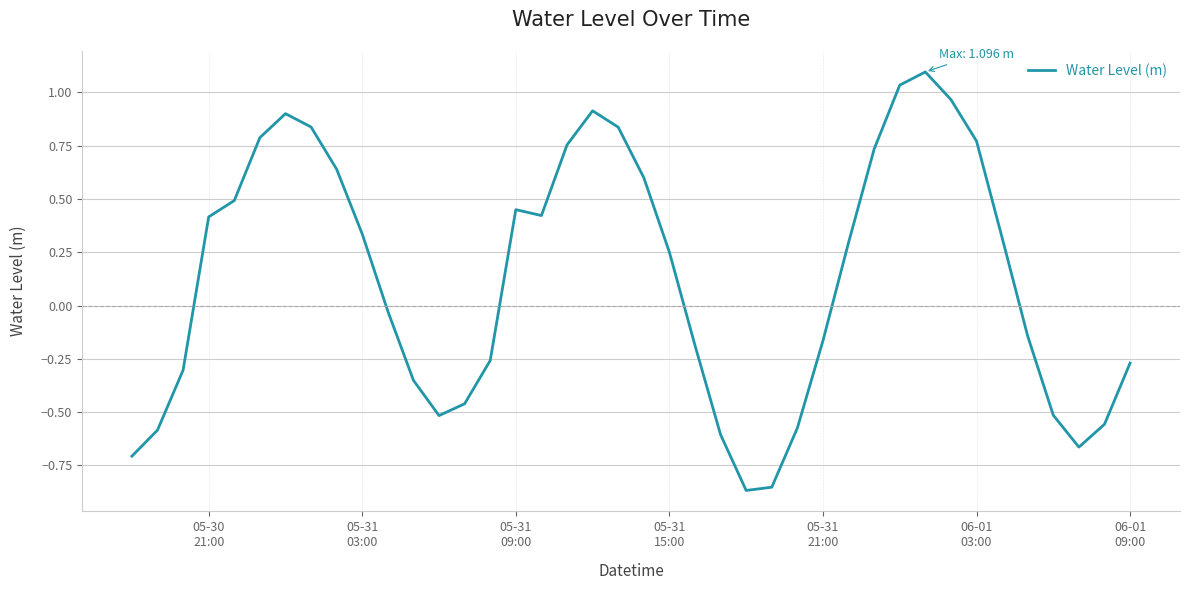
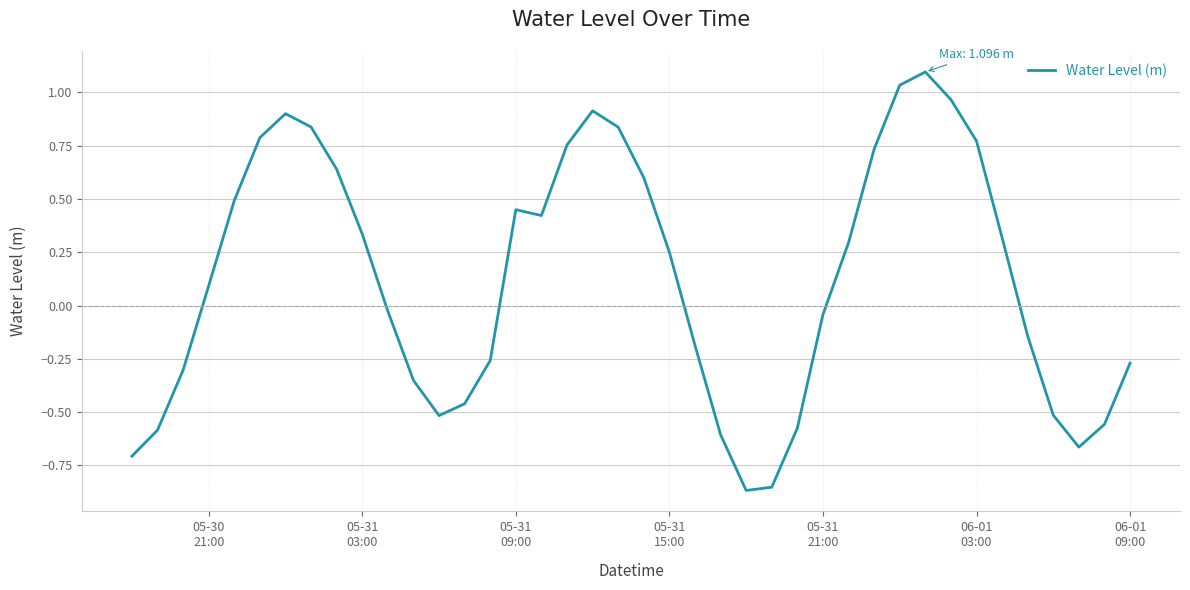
  {
-   "05-30 21:00": 0.42,
+   "05-30 21:00": 0.09,
    "05-31 03:00": 0.34,
    "05-31 09:00": 0.45,
    "05-31 15:00": 0.25,
-   "05-31 21:00": -0.17,
+   "05-31 21:00": -0.04,
    "06-01 03:00": 0.77,
    "06-01 09:00": -0.27
  }
